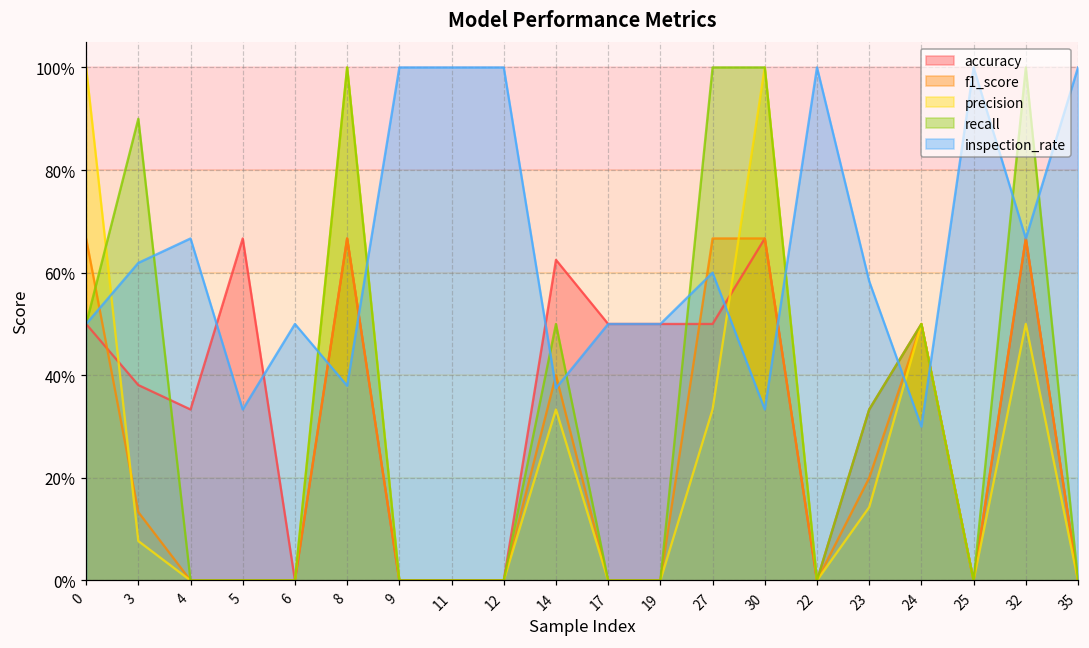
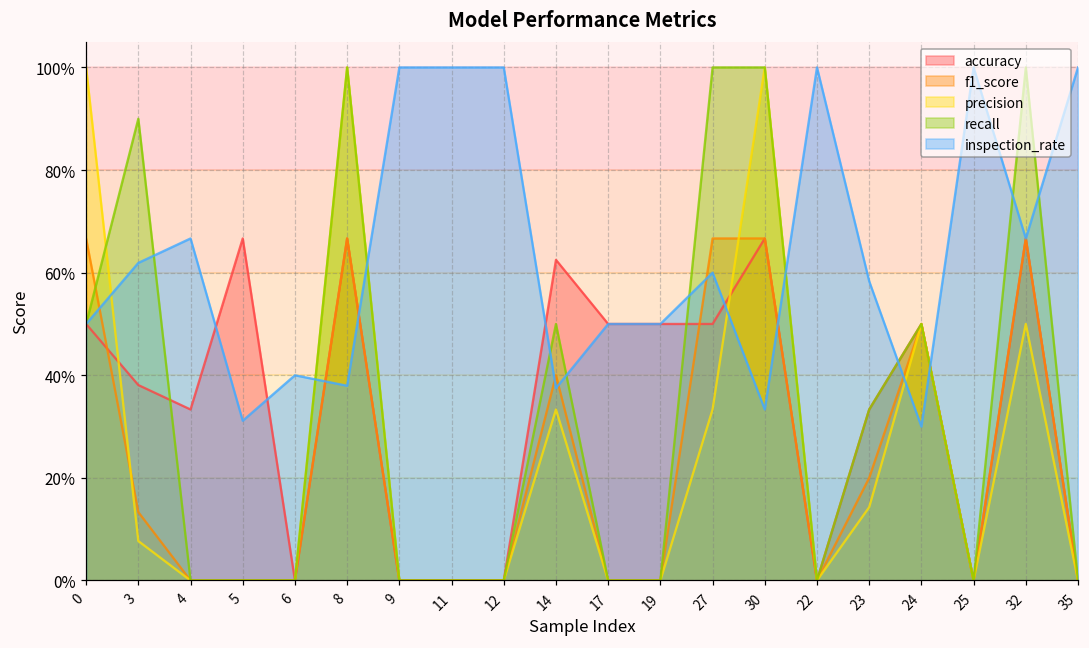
  {
    "recall": {
      "3": "90%",
      "14": "50%",
      "27": "100%"
    },
    "inspection_rate": {
      "3": "62%",
      "4": "67%",
-     "5": "33%",
-     "6": "50%",
+     "5": "31%",
+     "6": "40%",
      "8": "38%",
      "9": "100%",
      "11": "100%",
      "12": "100%",
      "14": "38%",
      "27": "60%",
      "30": "33%",
      "22": "100%",
      "23": "58%",
      "24": "30%",
      "35": "100%"
    }
  }
